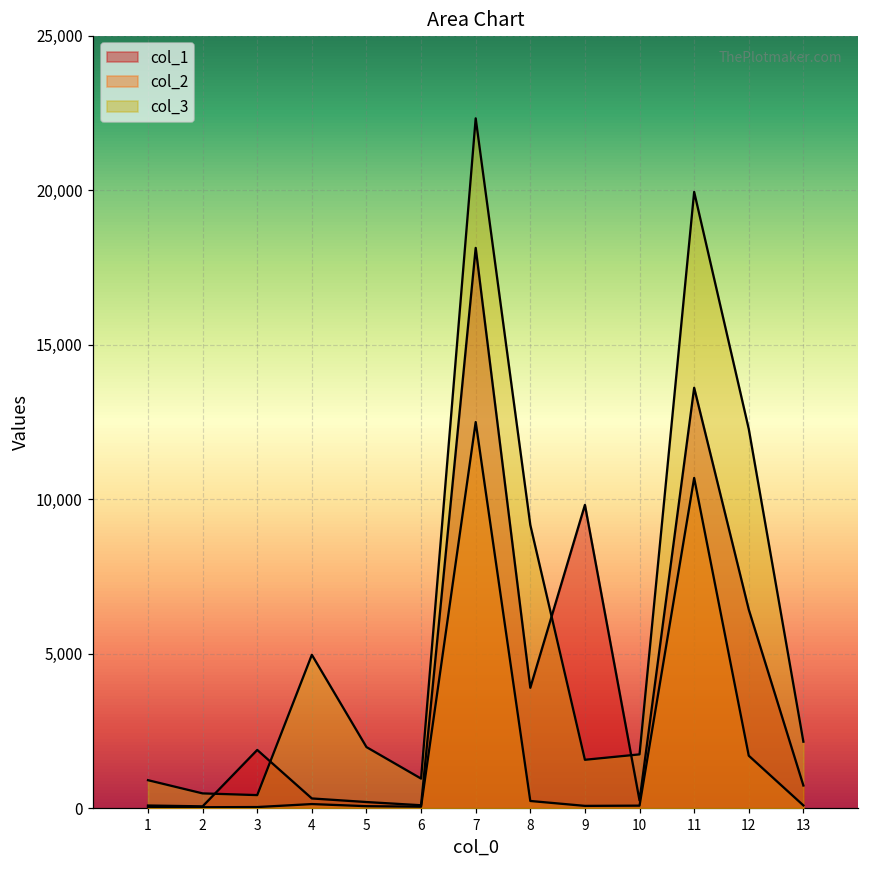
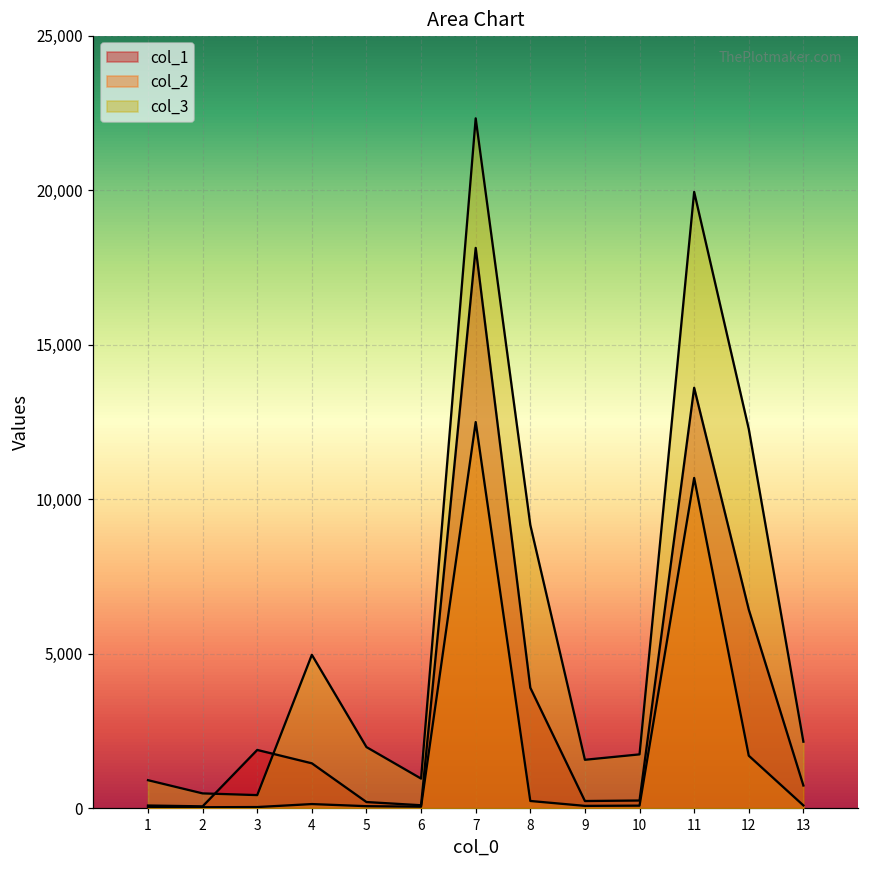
  {
    "col_1": {
      "3": "1,900",
-     "4": "300",
+     "4": "1,500",
      "5": "200",
      "7": "18,100",
      "8": "3,900",
-     "9": "9,800",
+     "9": "200",
      "10": "200",
      "11": "13,600",
      "12": "6,400",
      "13": "700"
    }
  }
